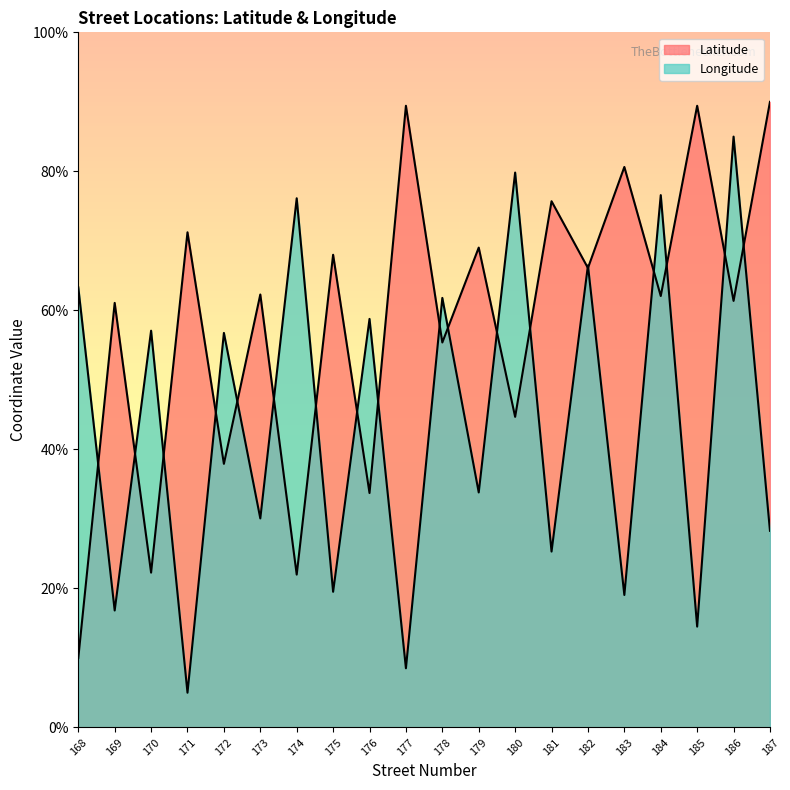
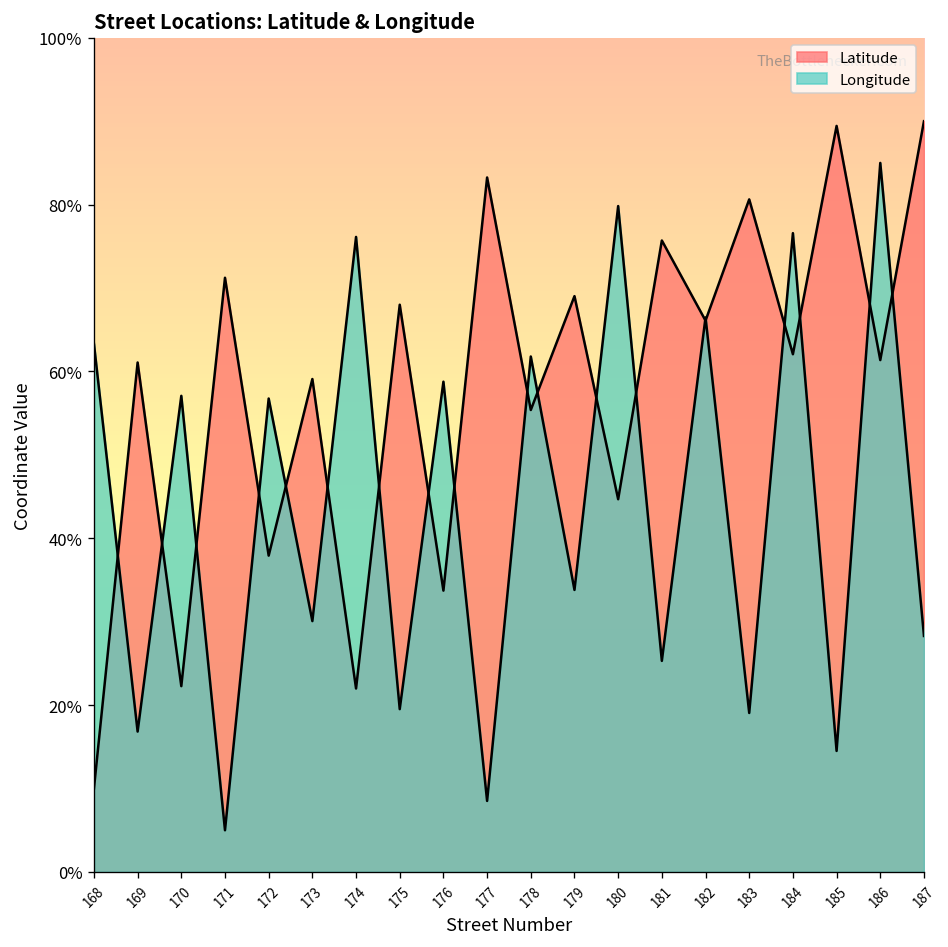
  {
    "Latitude": {
      "168": "10%",
      "169": "61%",
      "170": "22%",
      "171": "71%",
      "172": "38%",
-     "173": "62%",
+     "173": "59%",
      "174": "22%",
      "175": "68%",
      "176": "34%",
-     "177": "89%",
+     "177": "83%",
      "178": "55%",
      "179": "69%",
      "180": "45%",
      "181": "76%",
      "182": "66%",
      "183": "81%",
      "184": "62%",
      "185": "89%",
      "186": "61%",
      "187": "90%"
    },
    "Longitude": {
      "168": "63%",
      "169": "17%",
      "170": "57%",
      "171": "5%",
      "172": "57%",
      "173": "30%",
      "174": "76%",
      "175": "20%",
      "176": "59%",
      "177": "9%",
      "178": "62%",
      "179": "34%",
      "180": "80%",
      "181": "25%",
      "182": "66%",
      "183": "19%",
      "184": "77%",
      "185": "15%",
      "186": "85%",
      "187": "28%"
    }
  }
